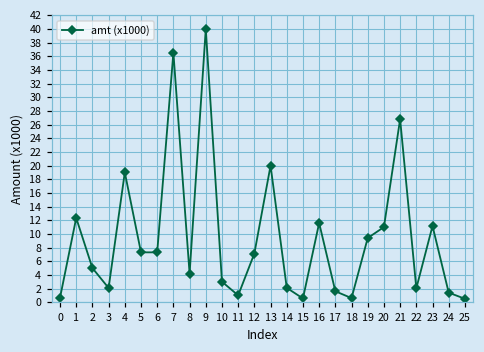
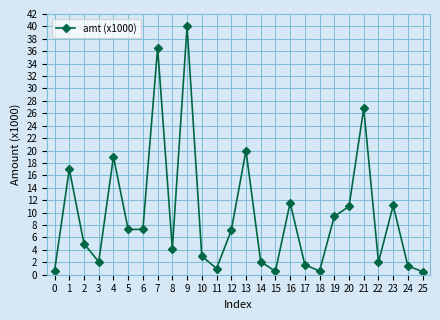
  {
    "0": 1,
-   "1": 12,
+   "1": 17,
    "2": 5,
    "3": 2,
    "4": 19,
    "5": 7,
    "6": 7,
    "7": 37,
    "8": 4,
    "9": 40,
    "10": 3,
    "11": 1,
    "12": 7,
    "13": 20,
    "14": 2,
    "15": 1,
    "16": 12,
    "17": 2,
    "18": 1,
    "19": 9,
    "20": 11,
    "21": 27,
    "22": 2,
    "23": 11,
    "24": 1,
    "25": 1
  }
